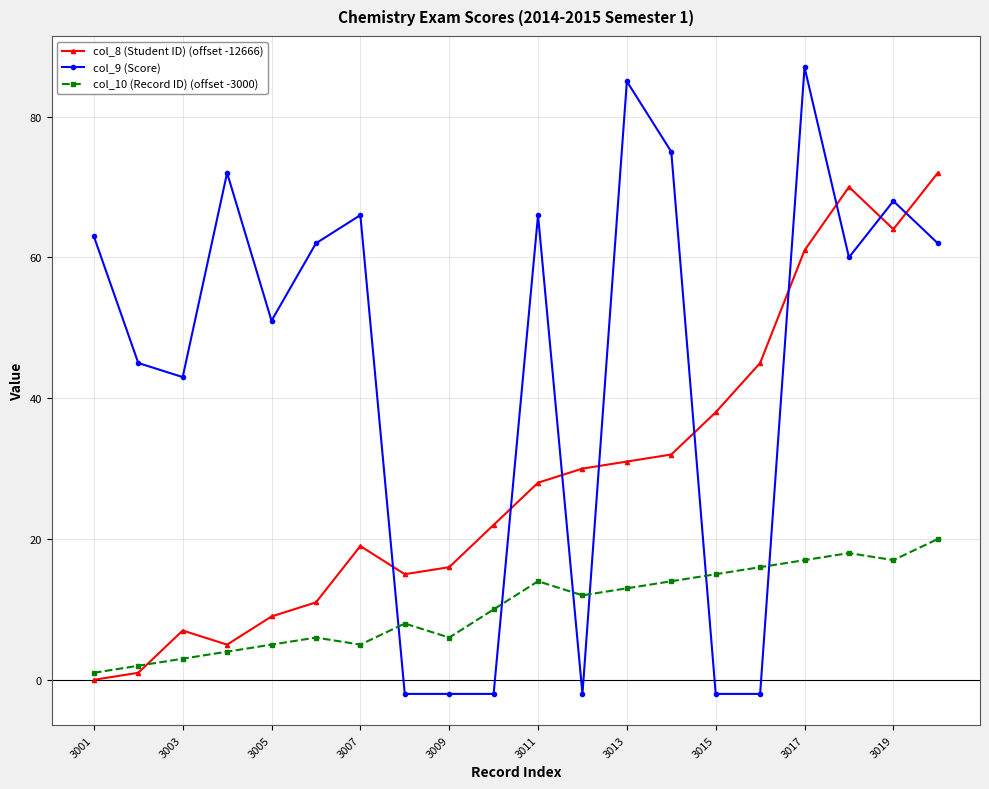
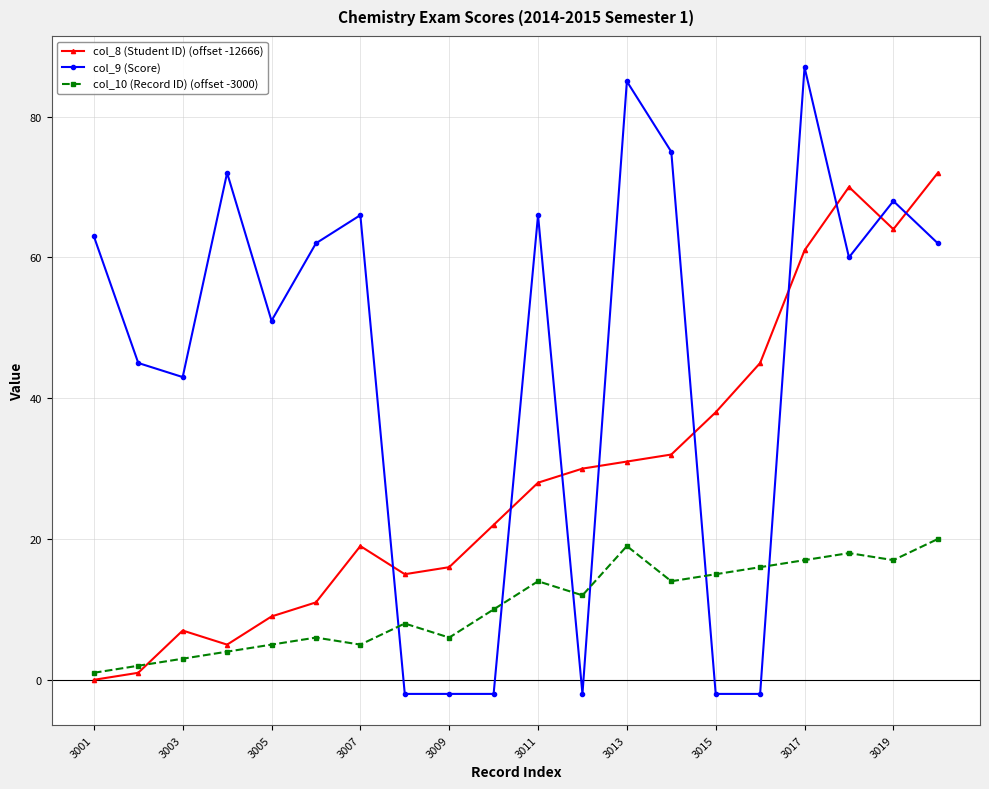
  {
    "col_8 (Student ID) (offset -12666)": {
      "3001": 0,
      "3003": 7,
      "3005": 9,
      "3007": 19,
      "3009": 16,
      "3011": 28,
      "3013": 31,
      "3015": 38,
      "3017": 61,
      "3019": 64
    },
    "col_9 (Score)": {
      "3001": 63,
      "3003": 43,
      "3005": 51,
      "3007": 66,
      "3009": -2,
      "3011": 66,
      "3013": 85,
      "3015": -2,
      "3017": 87,
      "3019": 68
    },
    "col_10 (Record ID) (offset -3000)": {
      "3001": 1,
      "3003": 3,
      "3005": 5,
      "3007": 5,
      "3009": 6,
      "3011": 14,
-     "3013": 13,
+     "3013": 19,
      "3015": 15,
      "3017": 17,
      "3019": 17
    }
  }
